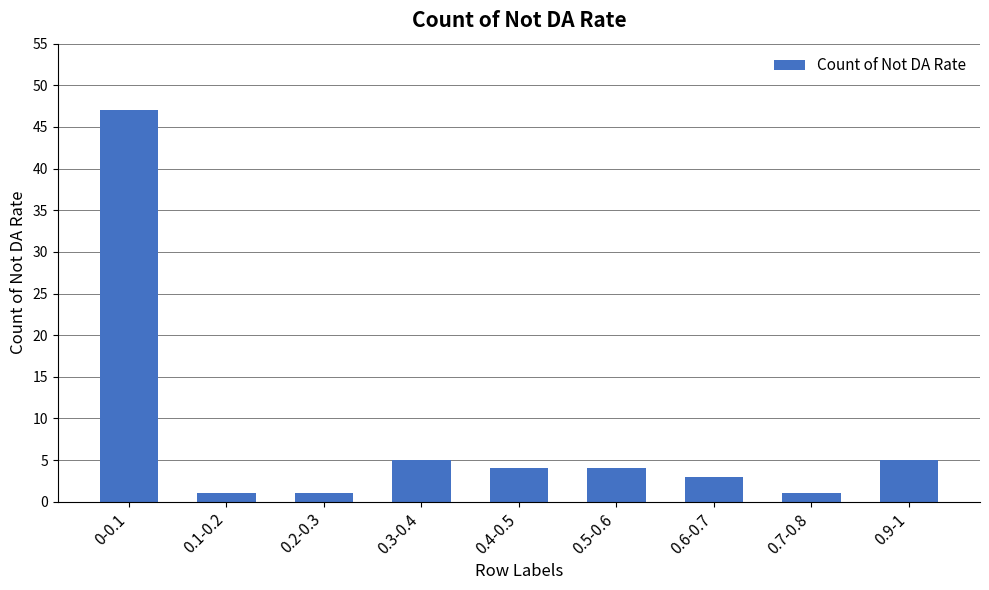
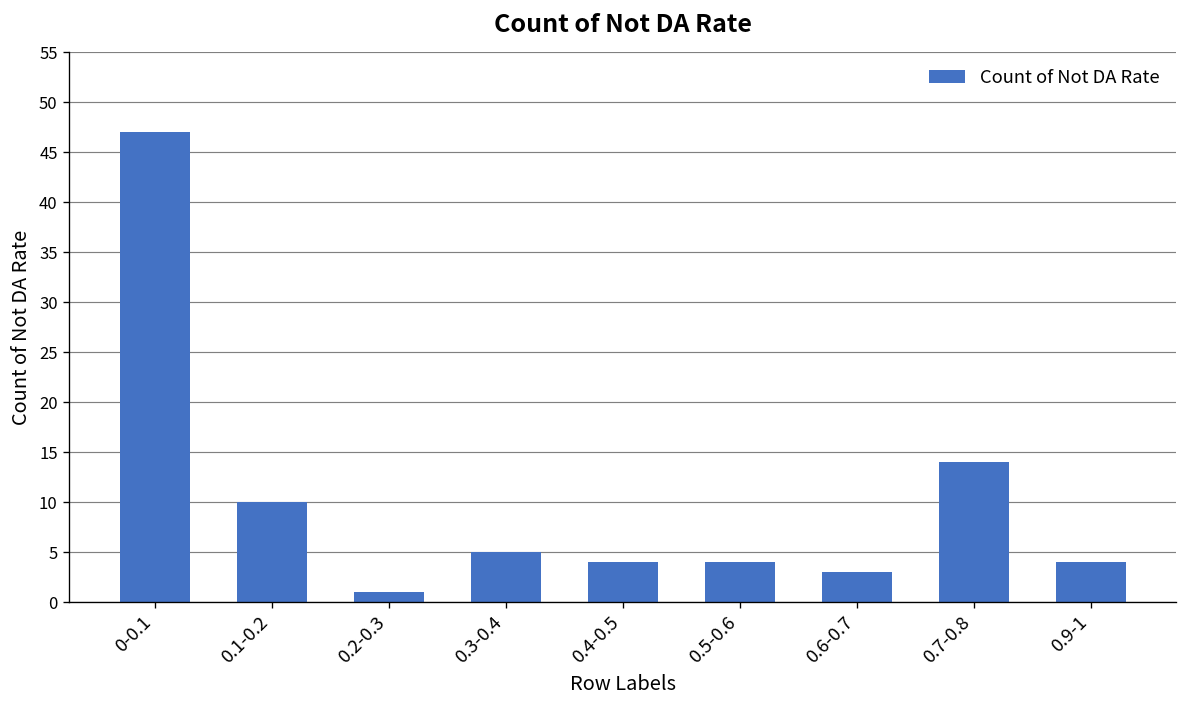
  {
    "0-0.1": 47,
-   "0.1-0.2": 1,
+   "0.1-0.2": 10,
    "0.2-0.3": 1,
    "0.3-0.4": 5,
    "0.4-0.5": 4,
    "0.5-0.6": 4,
    "0.6-0.7": 3,
-   "0.7-0.8": 1,
-   "0.9-1": 5
+   "0.7-0.8": 14,
+   "0.9-1": 4
  }
